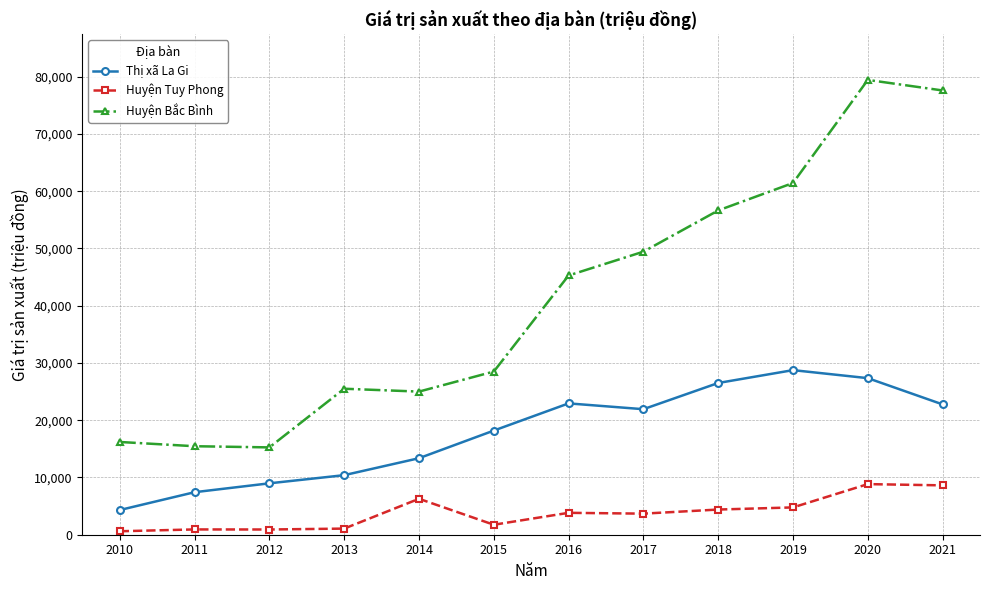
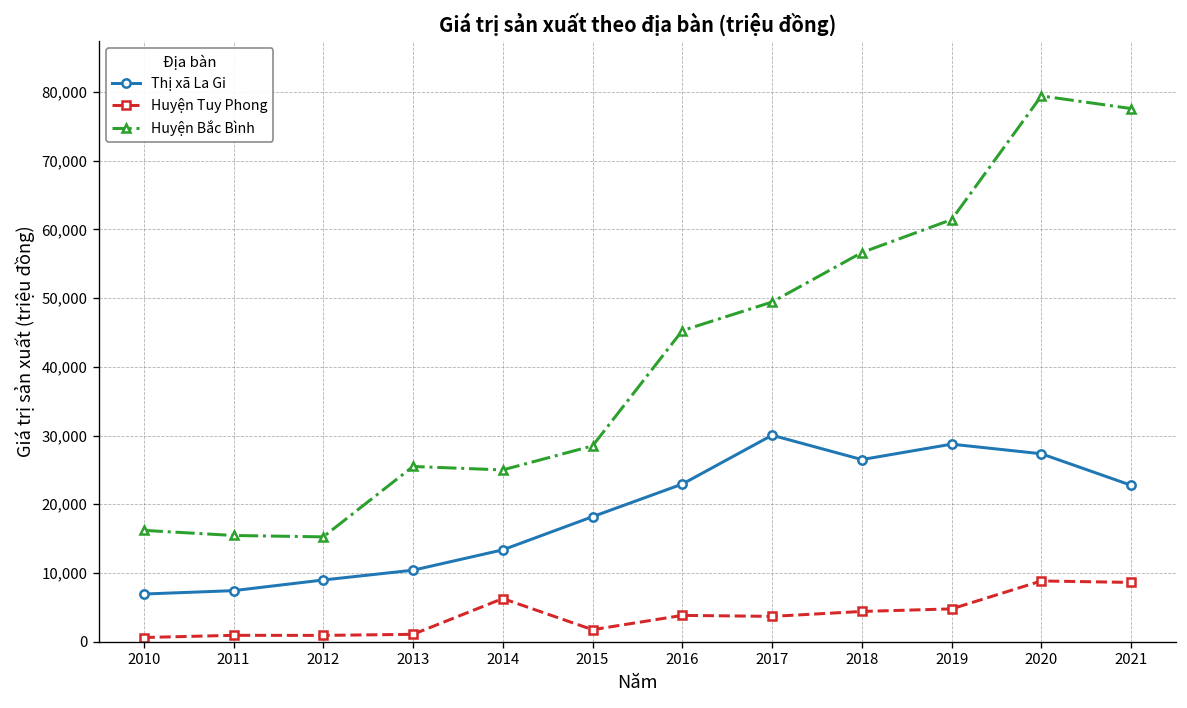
  {
    "Thị xã La Gi": {
-     "2010": "4,000",
+     "2010": "7,000",
      "2011": "7,000",
      "2012": "9,000",
      "2013": "10,000",
      "2014": "13,000",
      "2015": "18,000",
      "2016": "23,000",
-     "2017": "22,000",
+     "2017": "30,000",
      "2018": "27,000",
      "2019": "29,000",
      "2020": "27,000",
      "2021": "23,000"
    },
    "Huyện Tuy Phong": {
      "2010": "1,000",
      "2011": "1,000",
      "2012": "1,000",
      "2013": "1,000",
      "2014": "6,000",
      "2015": "2,000",
      "2016": "4,000",
      "2017": "4,000",
      "2018": "4,000",
      "2019": "5,000",
      "2020": "9,000",
      "2021": "9,000"
    },
    "Huyện Bắc Bình": {
      "2010": "16,000",
      "2011": "15,000",
      "2012": "15,000",
      "2013": "26,000",
      "2014": "25,000",
      "2015": "29,000",
      "2016": "45,000",
      "2017": "49,000",
      "2018": "57,000",
      "2019": "61,000",
      "2020": "79,000",
      "2021": "78,000"
    }
  }
